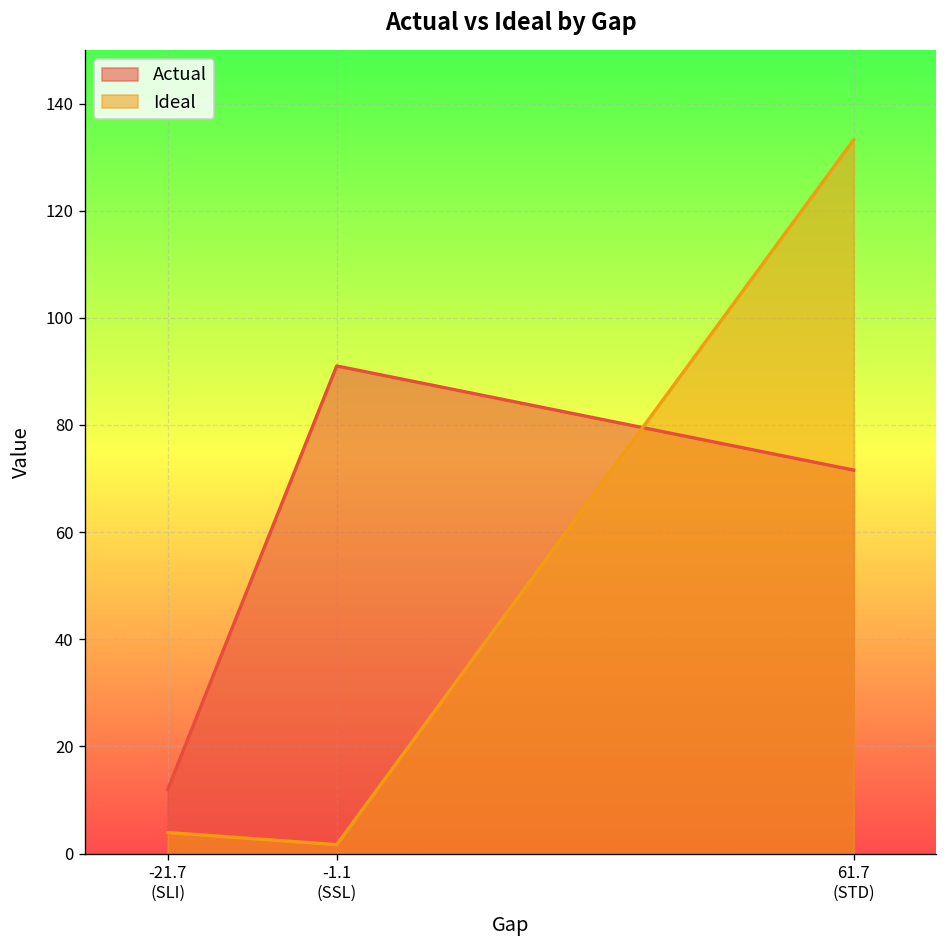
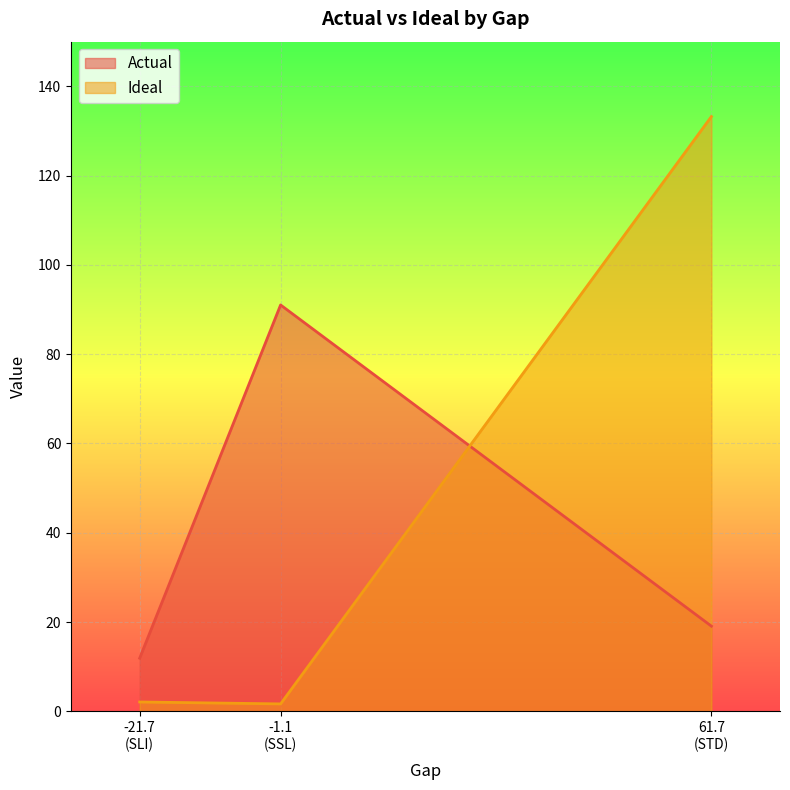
  {
    "Actual": {
      "-21.7 (SLI)": 12,
      "-1.1 (SSL)": 91,
-     "61.7 (STD)": 72
+     "61.7 (STD)": 19
    },
    "Ideal": {
-     "-21.7 (SLI)": 4,
+     "-21.7 (SLI)": 2,
      "-1.1 (SSL)": 2,
      "61.7 (STD)": 133
    }
  }
